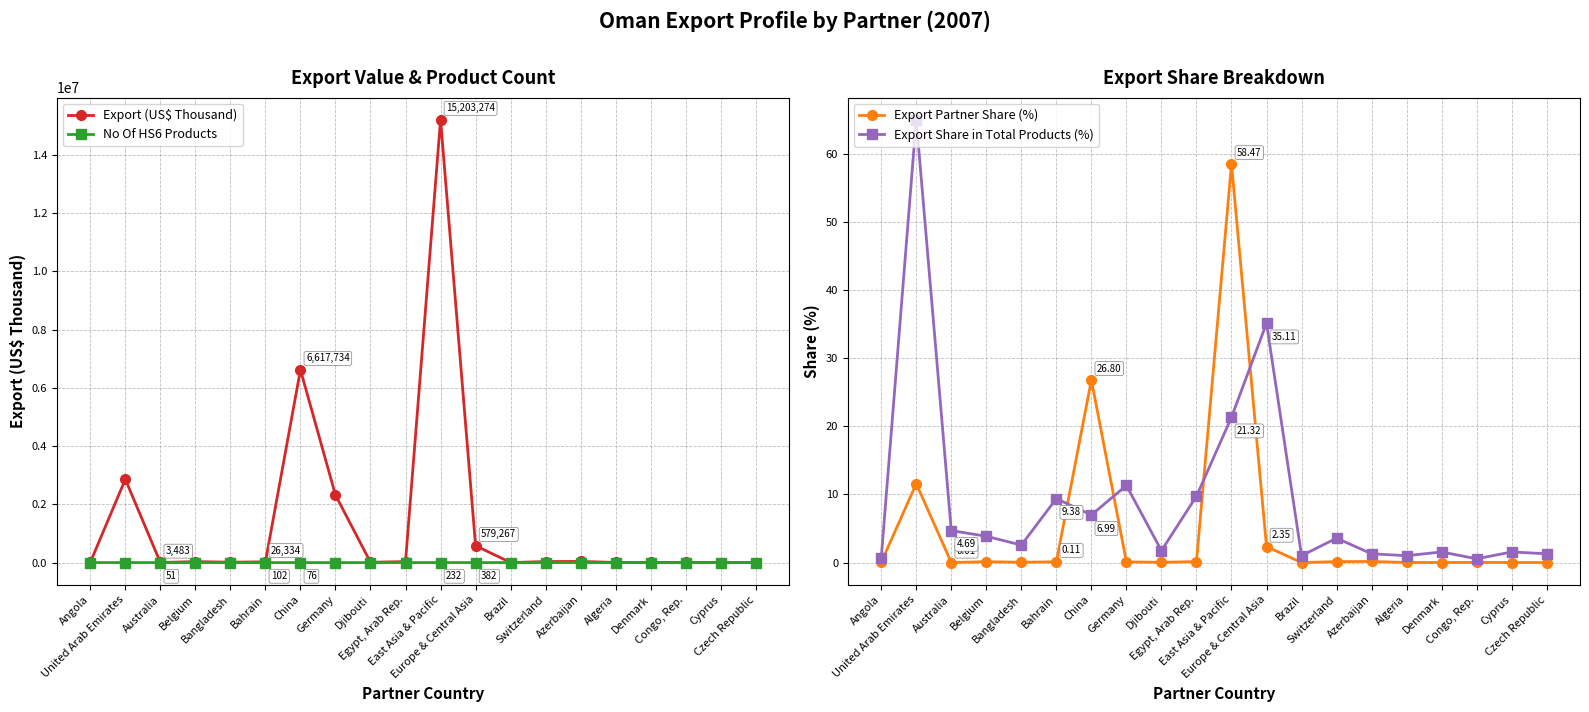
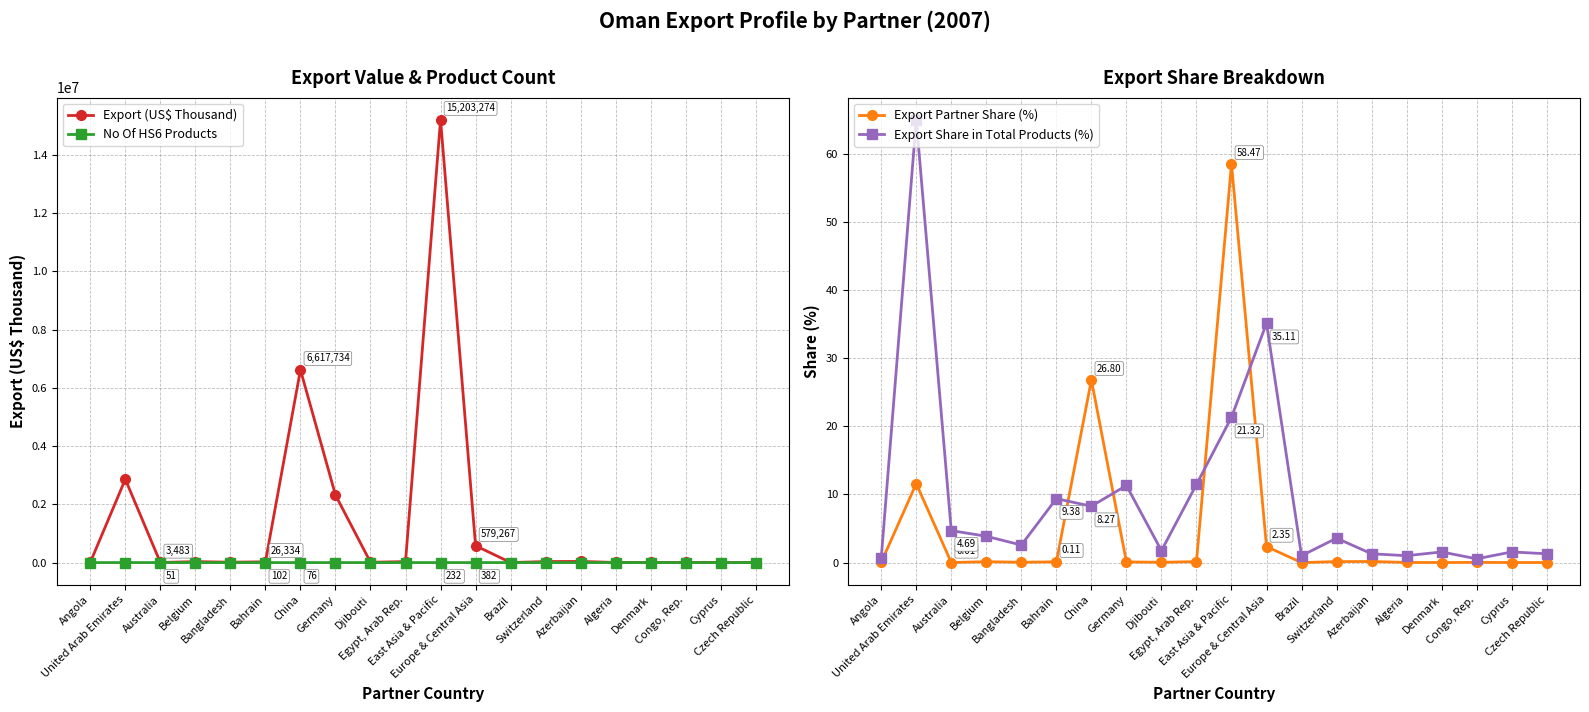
  {
    "Export Value & Product Count": {
      "Export (US$ Thousand)": {
        "United Arab Emirates": 2900000,
        "Germany": 2300000
      },
      "No Of HS6 Products": {
        "United Arab Emirates": 0,
        "Germany": 0
      }
    },
    "Export Share Breakdown": {
      "Export Partner Share (%)": {
        "Angola": 0,
        "United Arab Emirates": 12,
        "Belgium": 0,
        "Bangladesh": 0,
        "Germany": 0,
        "Djibouti": 0,
        "Egypt, Arab Rep.": 0,
        "Brazil": 0,
        "Switzerland": 0,
        "Azerbaijan": 0,
        "Algeria": 0,
        "Denmark": 0,
        "Congo, Rep.": 0,
        "Cyprus": 0,
        "Czech Republic": 0
      },
      "Export Share in Total Products (%)": {
-       "China": 6.99,
-       "Egypt, Arab Rep.": 10
+       "China": 8.27,
+       "Egypt, Arab Rep.": 11
      }
    }
  }
